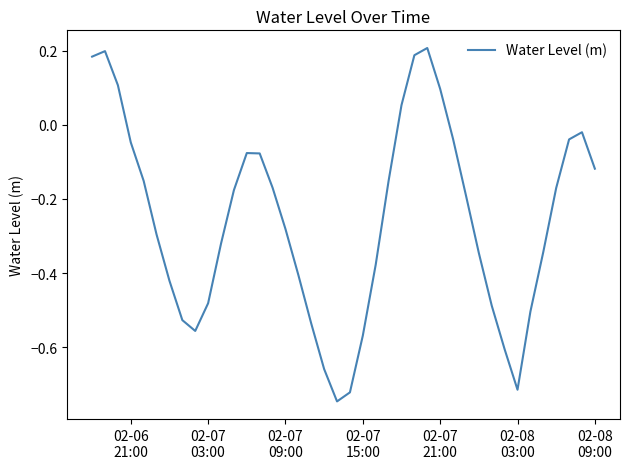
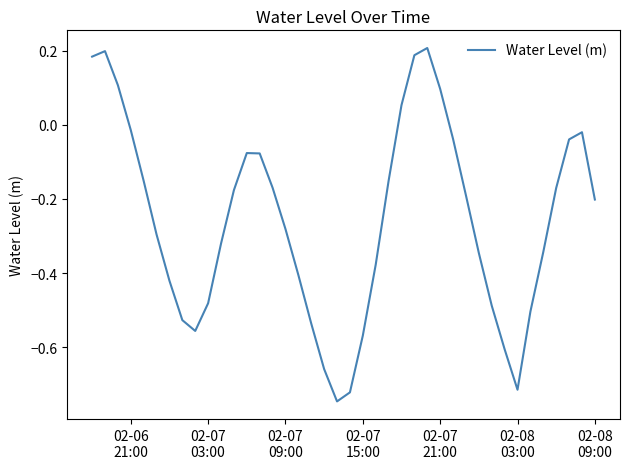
  {
-   "02-06 21:00": -0.05,
+   "02-06 21:00": -0.01,
    "02-07 03:00": -0.48,
    "02-07 09:00": -0.28,
    "02-07 15:00": -0.57,
    "02-07 21:00": 0.10,
    "02-08 03:00": -0.71,
-   "02-08 09:00": -0.12
+   "02-08 09:00": -0.20
  }
